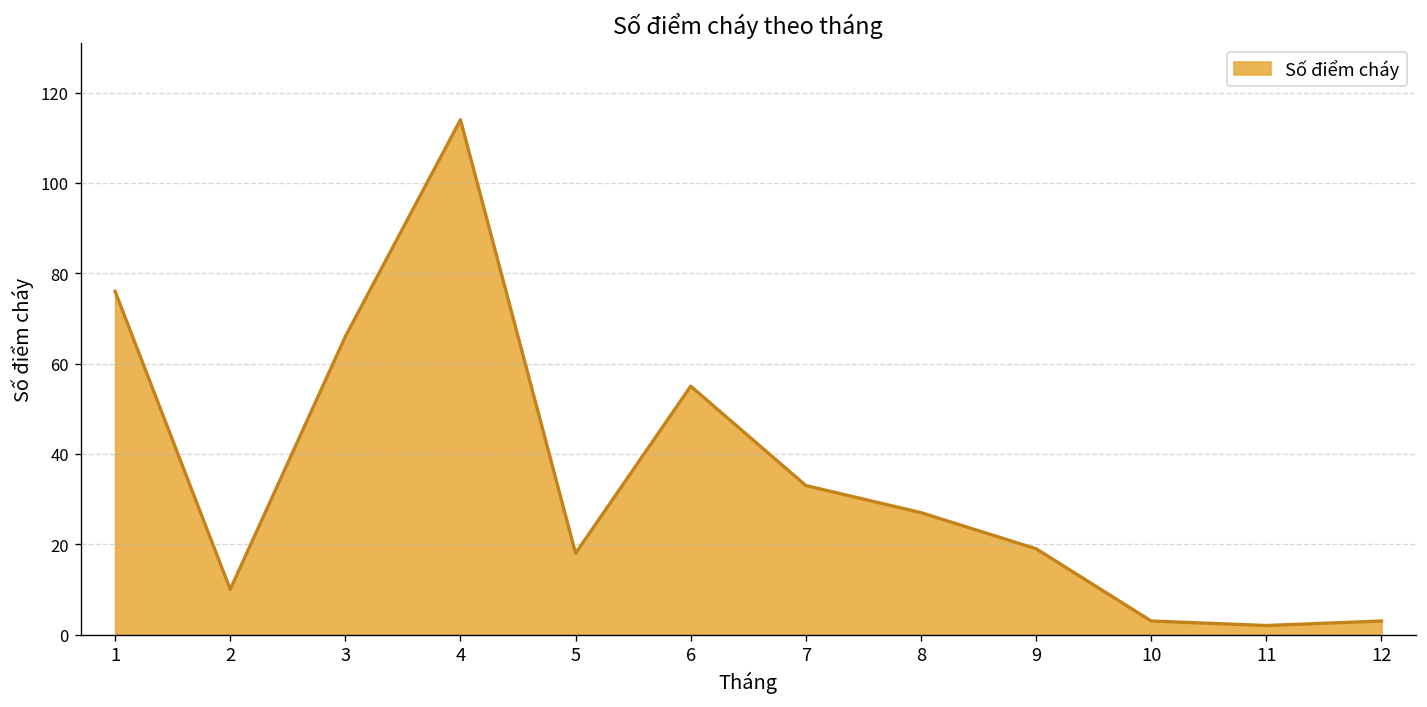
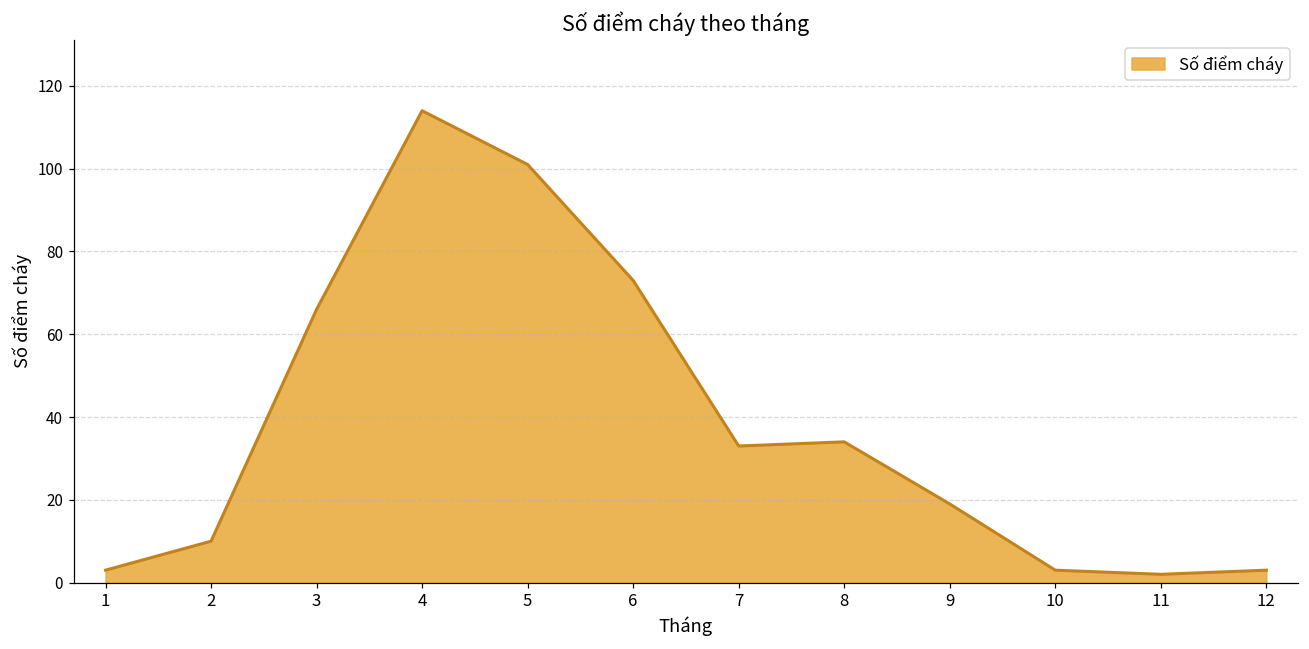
  {
-   "1": 76,
+   "1": 3,
    "2": 10,
    "3": 66,
    "4": 114,
-   "5": 18,
-   "6": 55,
+   "5": 101,
+   "6": 73,
    "7": 33,
-   "8": 27,
+   "8": 34,
    "9": 19,
    "10": 3,
    "11": 2,
    "12": 3
  }
